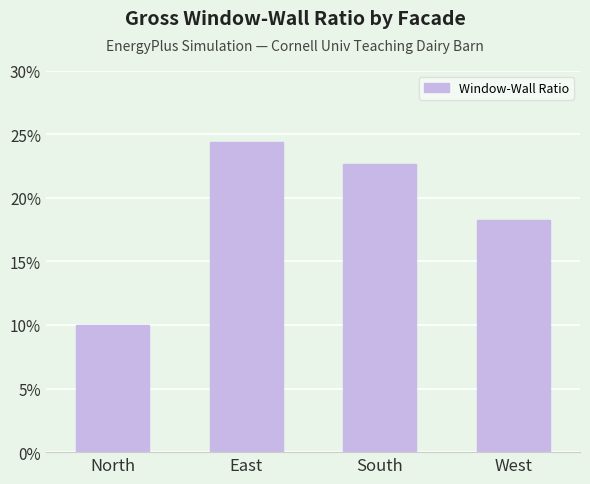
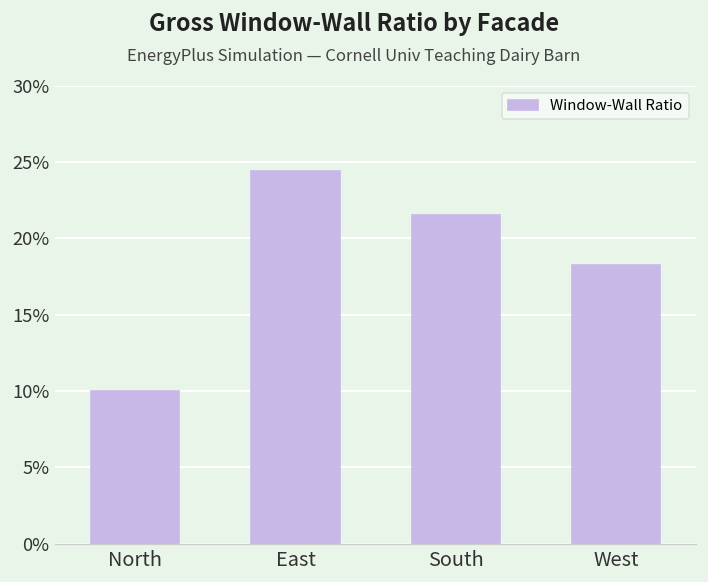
  {
    "North": "10.0%",
    "East": "24.4%",
-   "South": "22.7%",
+   "South": "21.6%",
    "West": "18.2%"
  }
